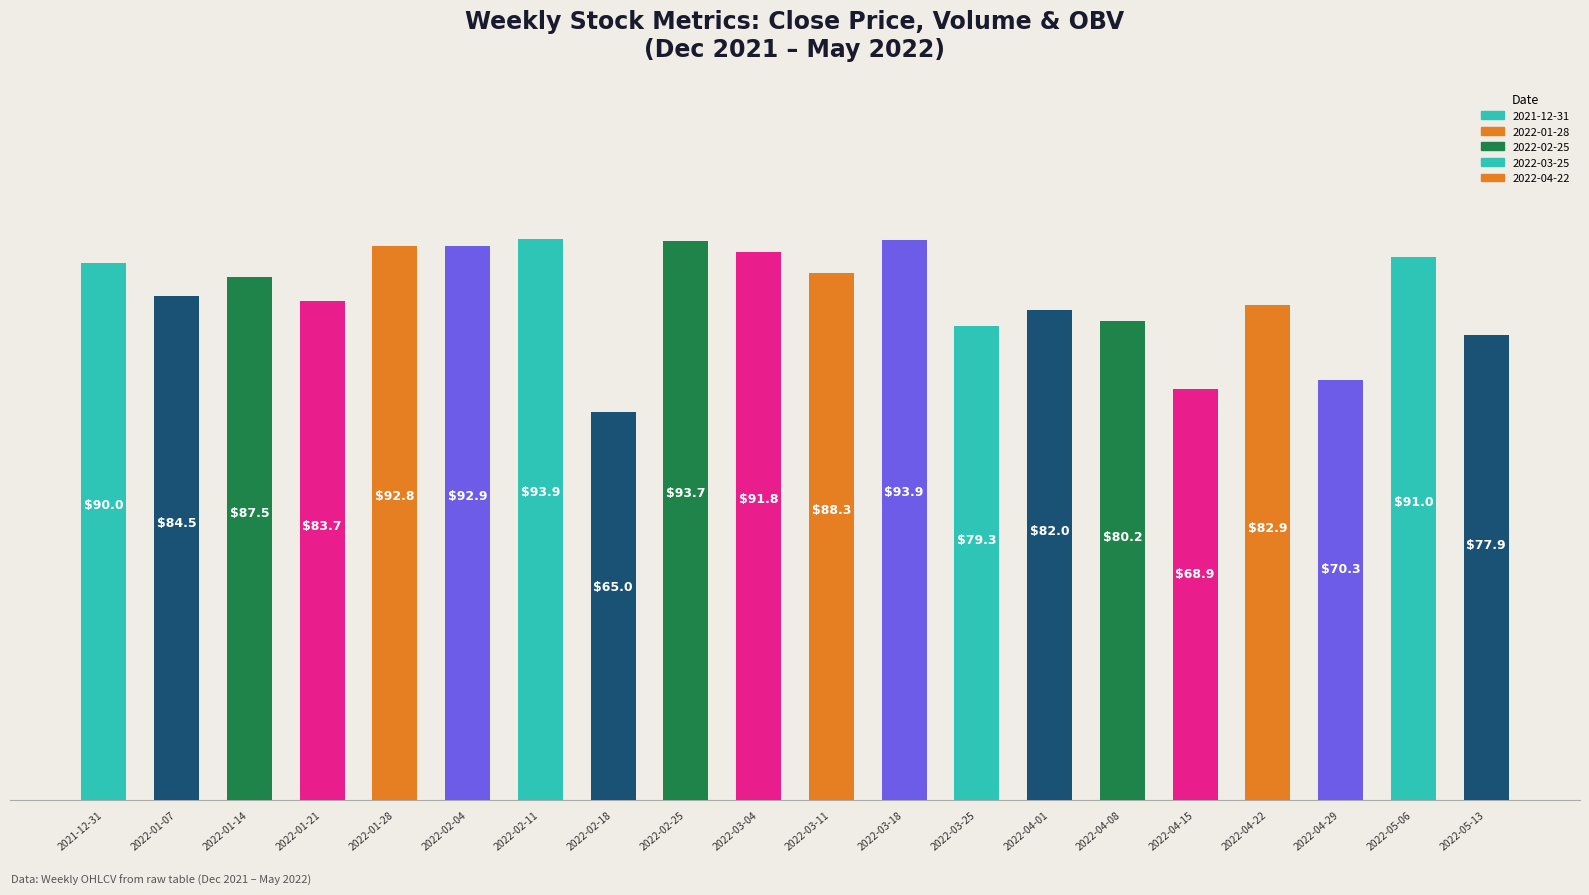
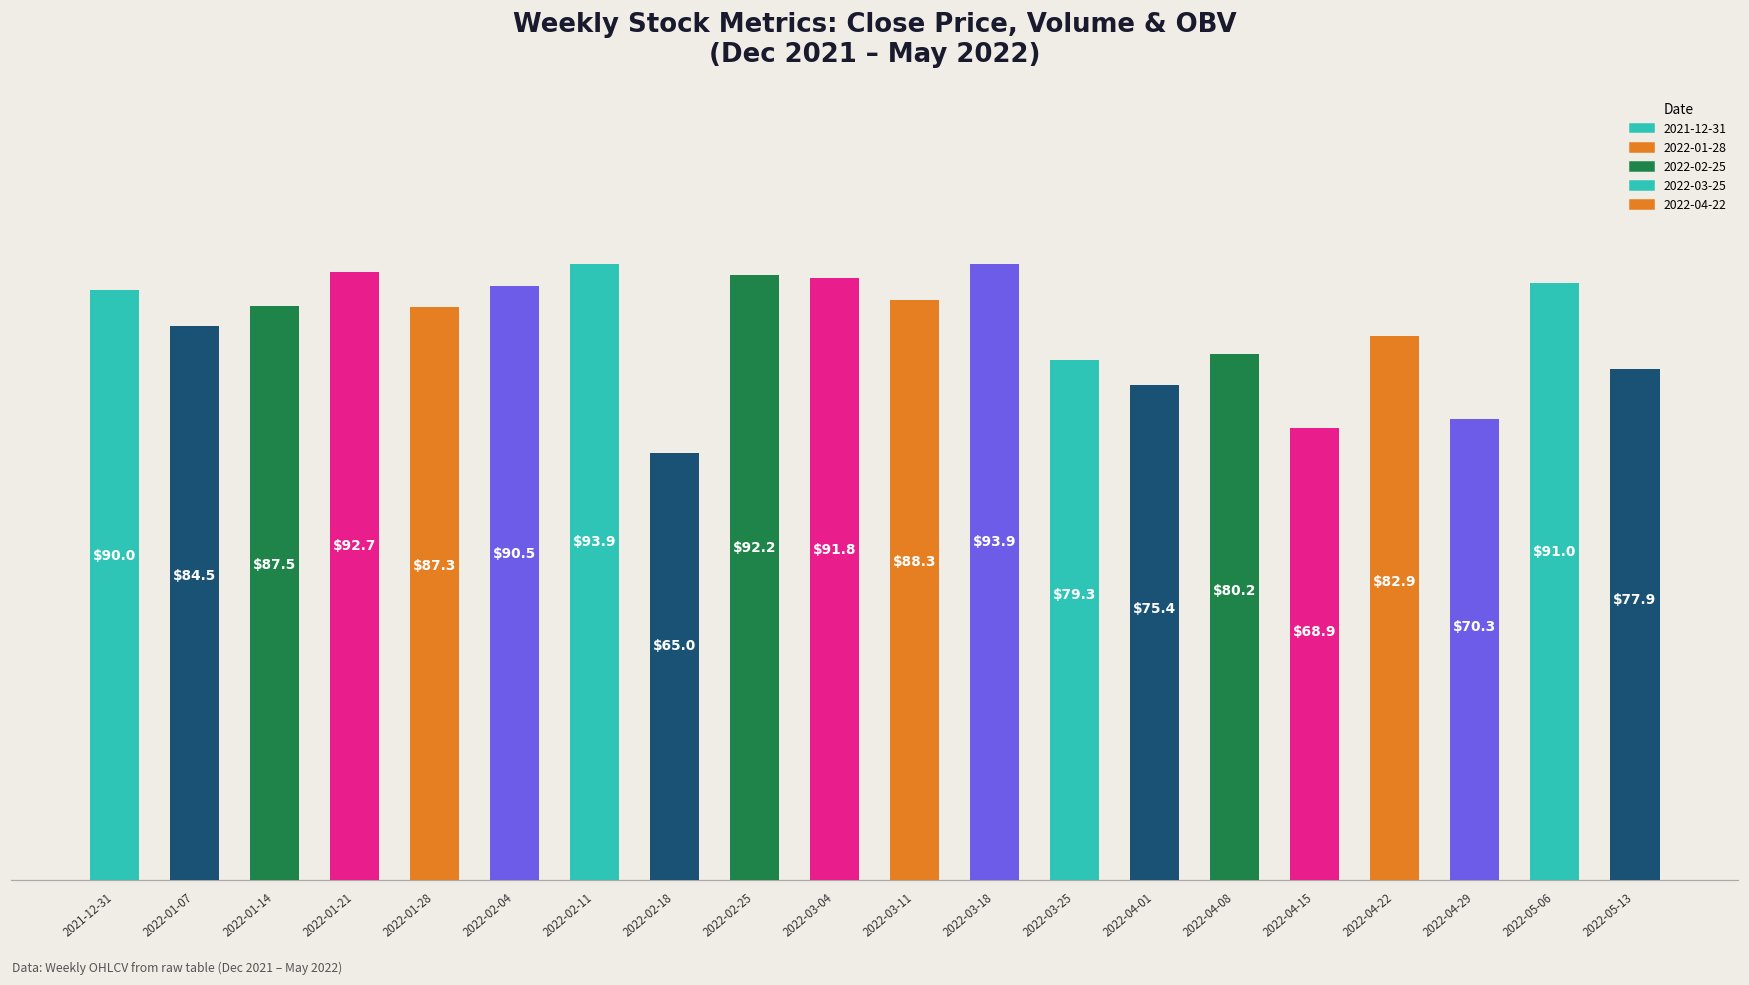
  {
    "2021-12-31": "$90.0",
    "2022-01-07": "$84.5",
    "2022-01-14": "$87.5",
-   "2022-01-21": "$83.7",
-   "2022-01-28": "$92.8",
-   "2022-02-04": "$92.9",
+   "2022-01-21": "$92.7",
+   "2022-01-28": "$87.3",
+   "2022-02-04": "$90.5",
    "2022-02-11": "$93.9",
    "2022-02-18": "$65.0",
-   "2022-02-25": "$93.7",
+   "2022-02-25": "$92.2",
    "2022-03-04": "$91.8",
    "2022-03-11": "$88.3",
    "2022-03-18": "$93.9",
    "2022-03-25": "$79.3",
-   "2022-04-01": "$82.0",
+   "2022-04-01": "$75.4",
    "2022-04-08": "$80.2",
    "2022-04-15": "$68.9",
    "2022-04-22": "$82.9",
    "2022-04-29": "$70.3",
    "2022-05-06": "$91.0",
    "2022-05-13": "$77.9"
  }
